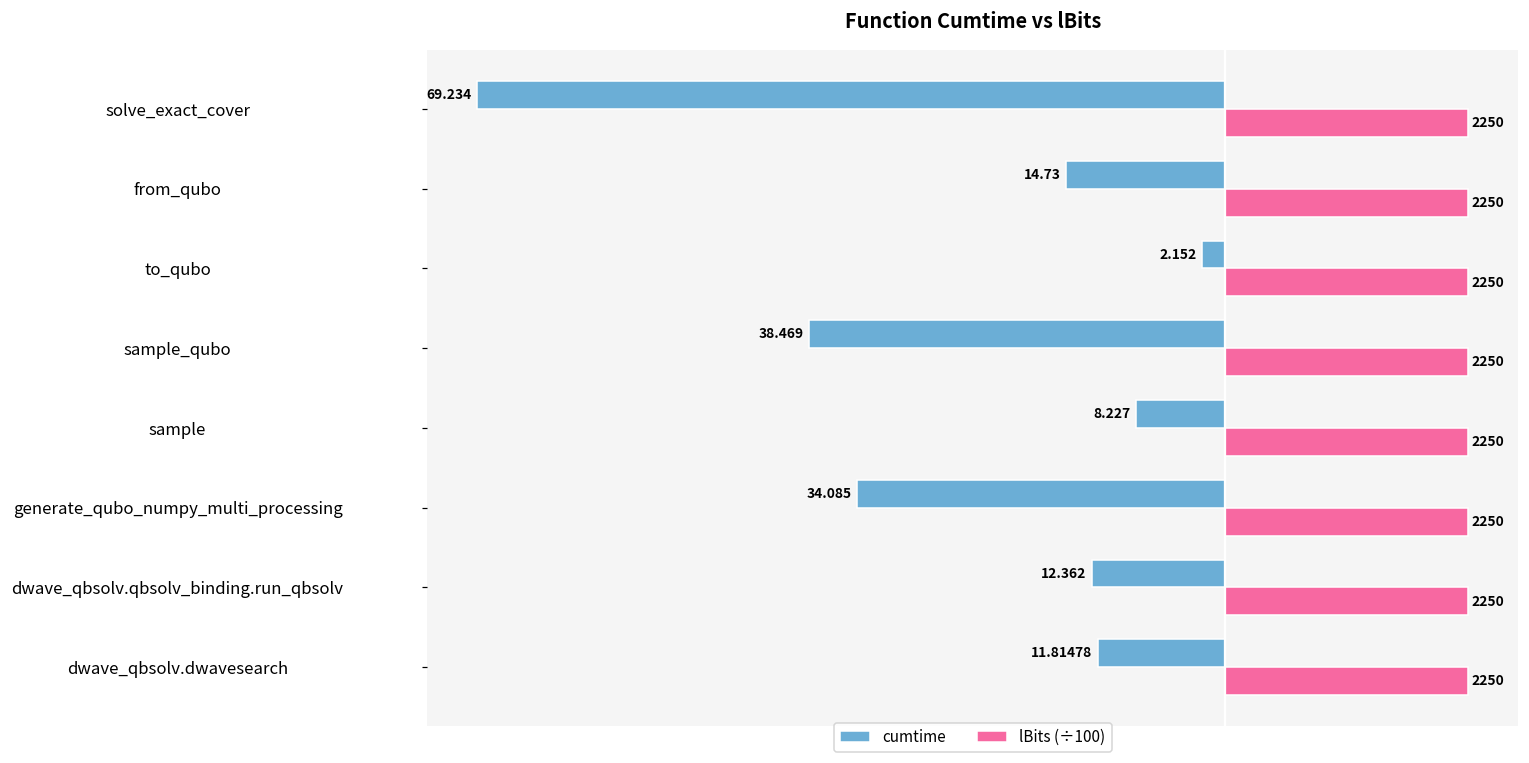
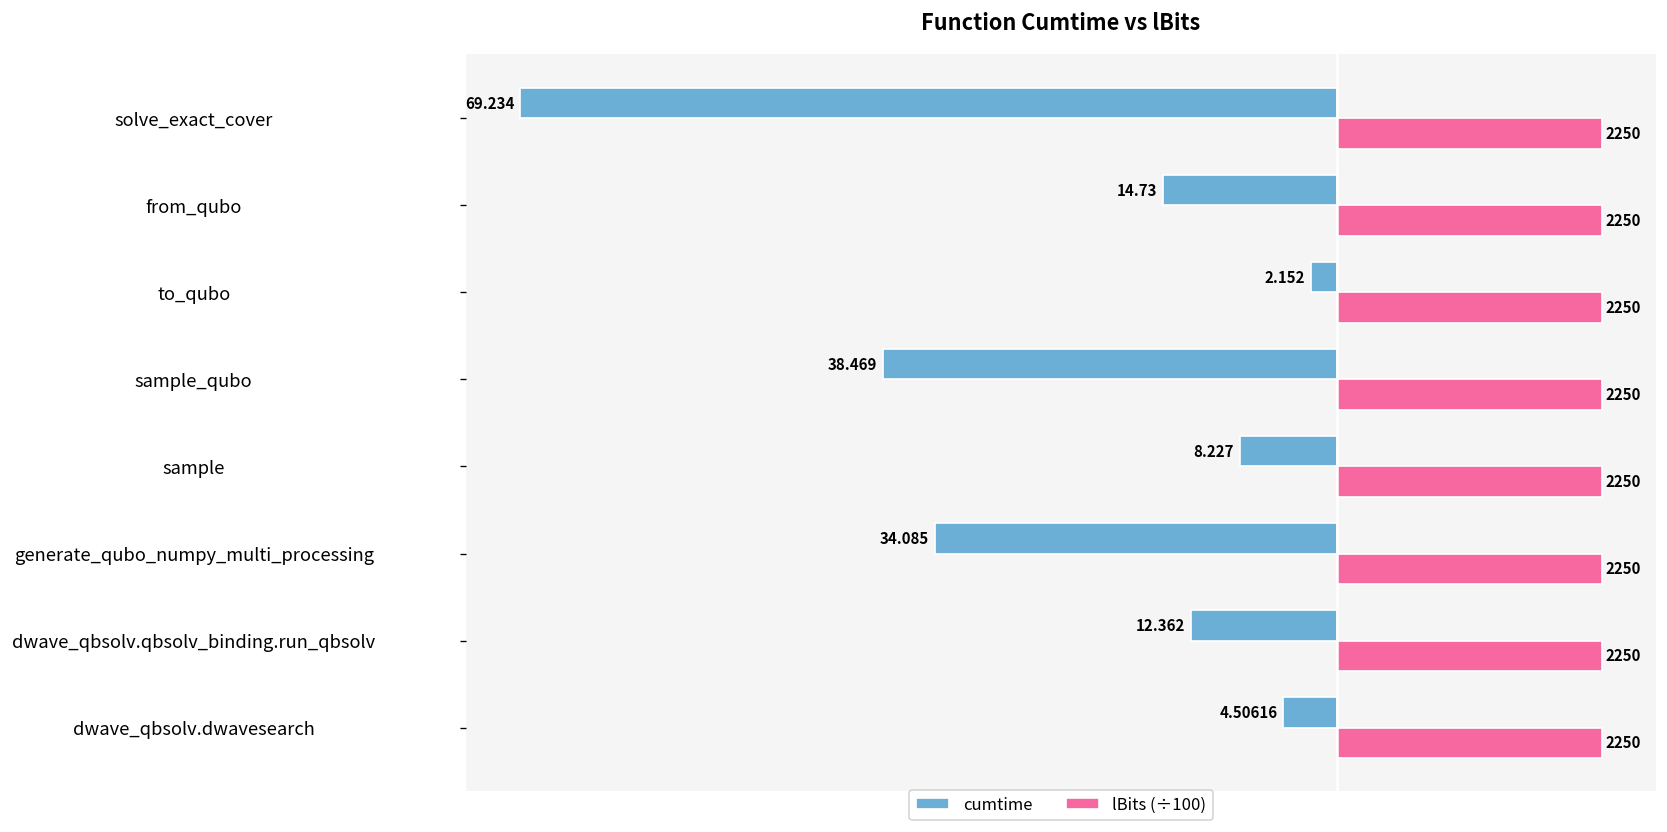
  {
    "cumtime": {
-     "dwave_qbsolv.dwavesearch": 11.81478
+     "dwave_qbsolv.dwavesearch": 4.50616
    }
  }
